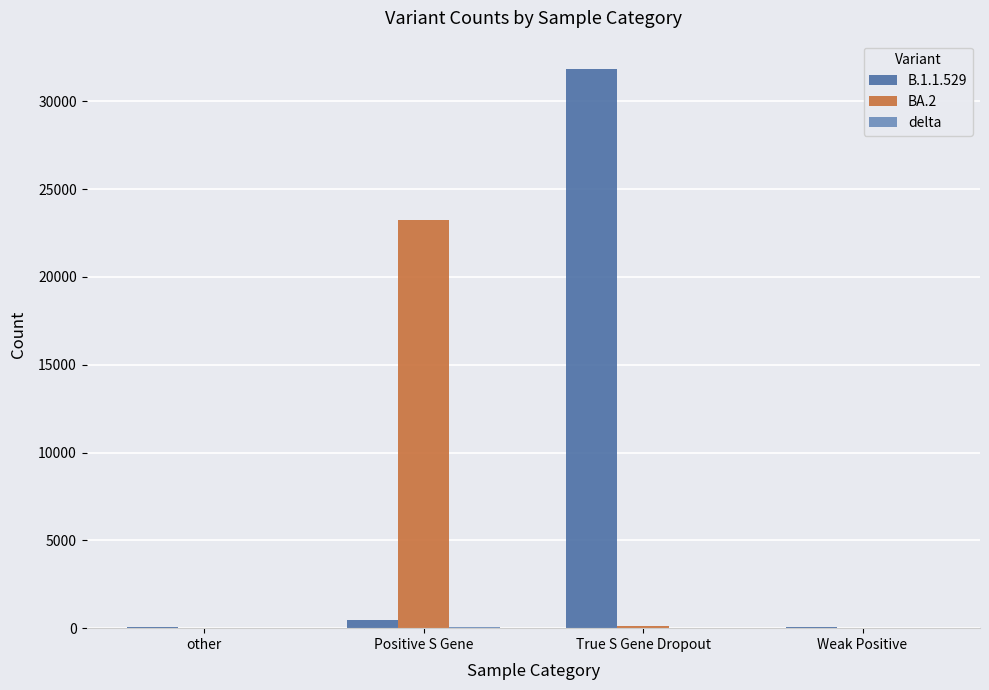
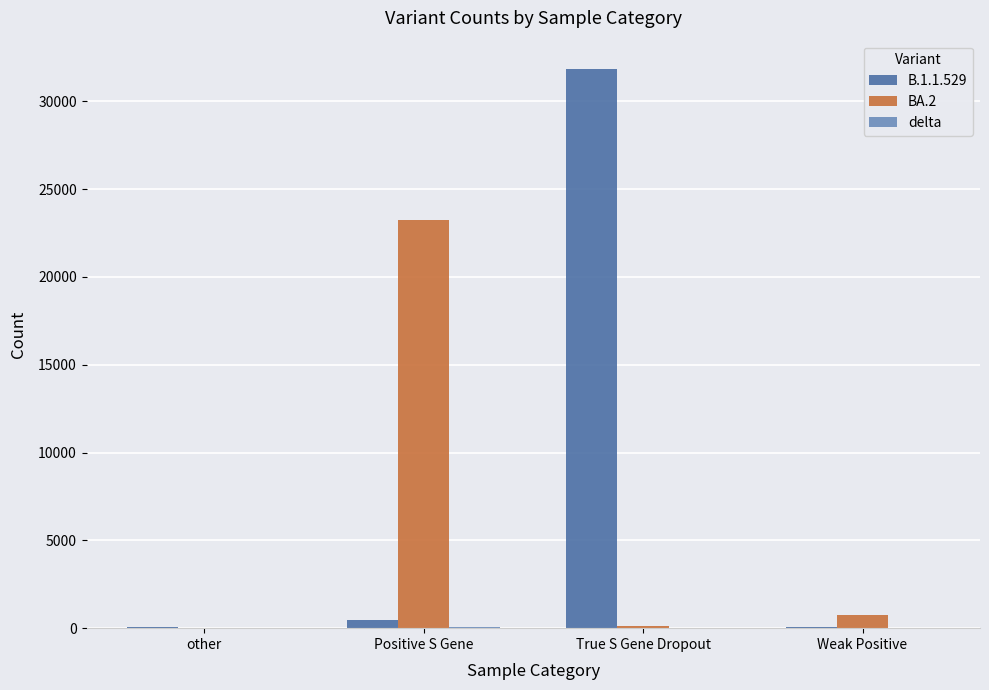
  {
    "BA.2": {
      "Positive S Gene": 23300,
-     "Weak Positive": 0
+     "Weak Positive": 800
    }
  }
